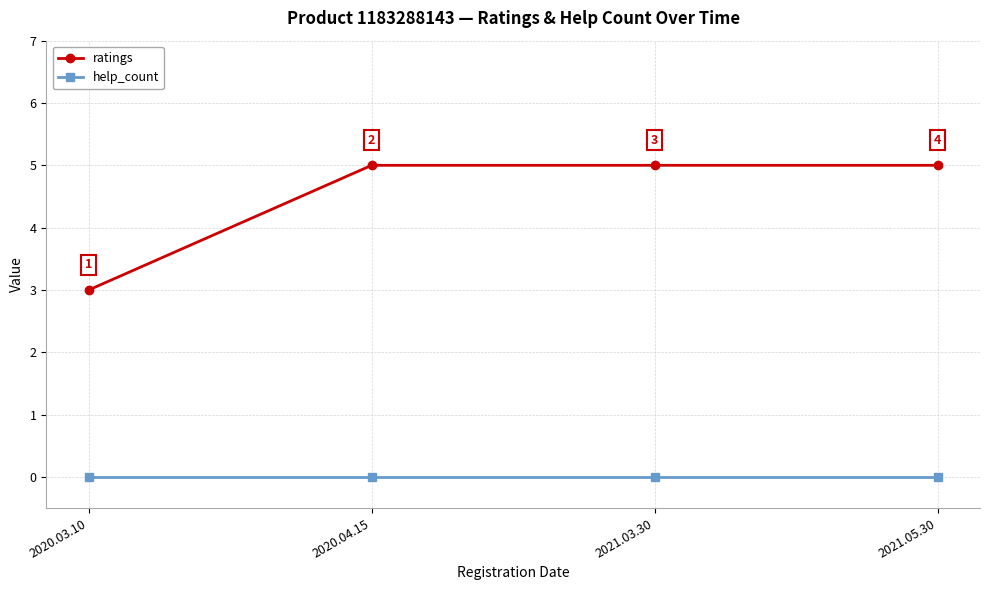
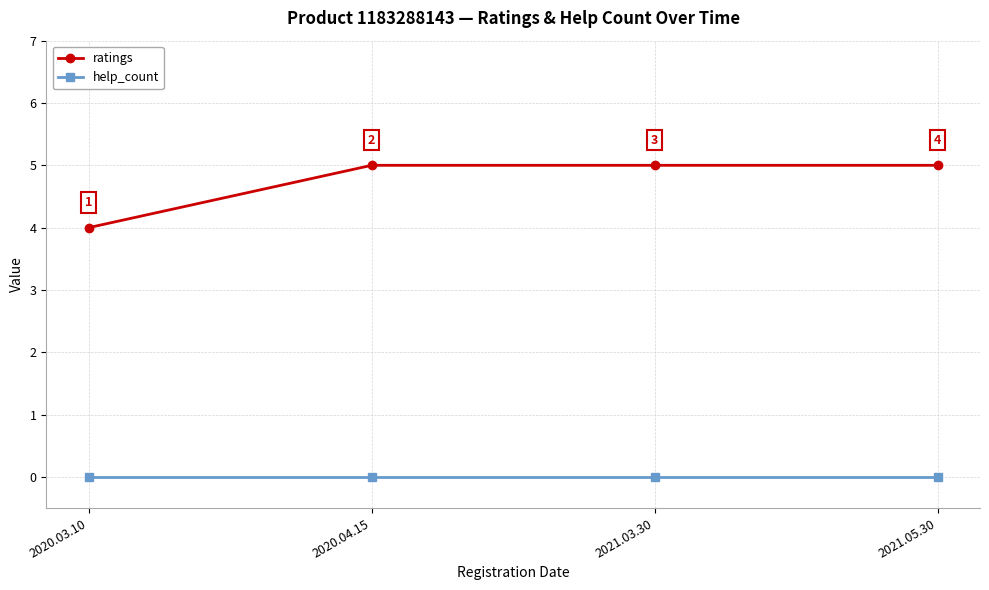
  {
    "ratings": {
-     "2020.03.10": 3
+     "2020.03.10": 4
    },
    "help_count": {
      "2020.03.10": 0,
      "2020.04.15": 0,
      "2021.03.30": 0,
      "2021.05.30": 0
    }
  }
